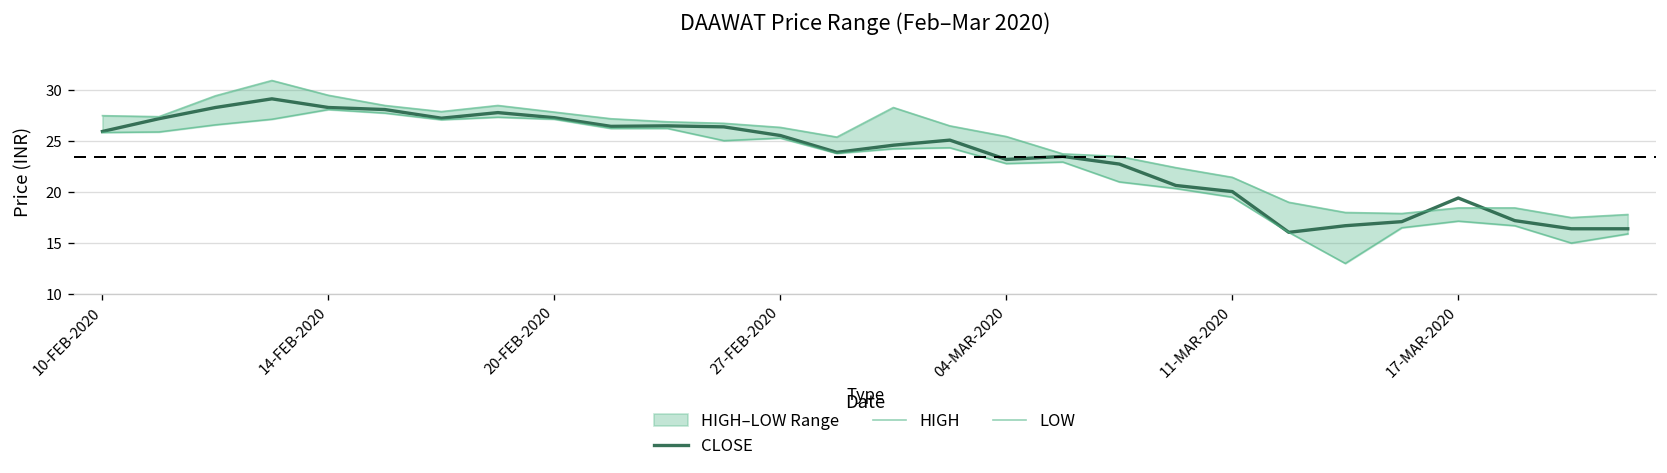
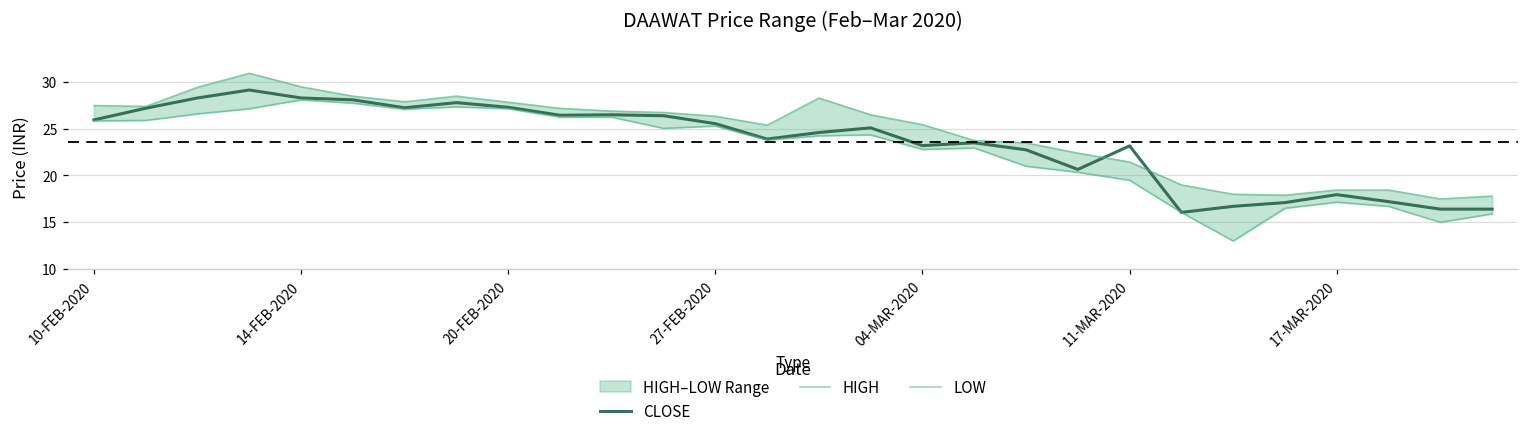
  {
    "CLOSE": {
      "04-MAR-2020": 23,
-     "11-MAR-2020": 20,
-     "17-MAR-2020": 19
+     "11-MAR-2020": 23,
+     "17-MAR-2020": 18
    }
  }
